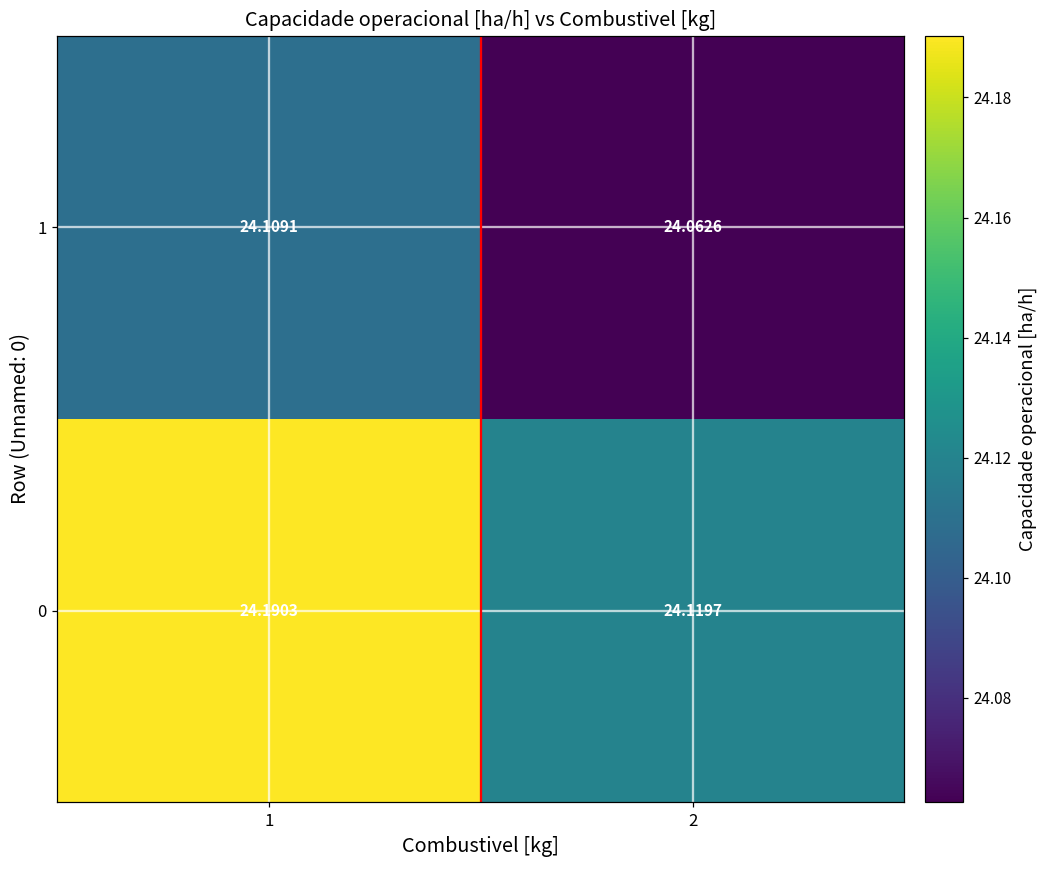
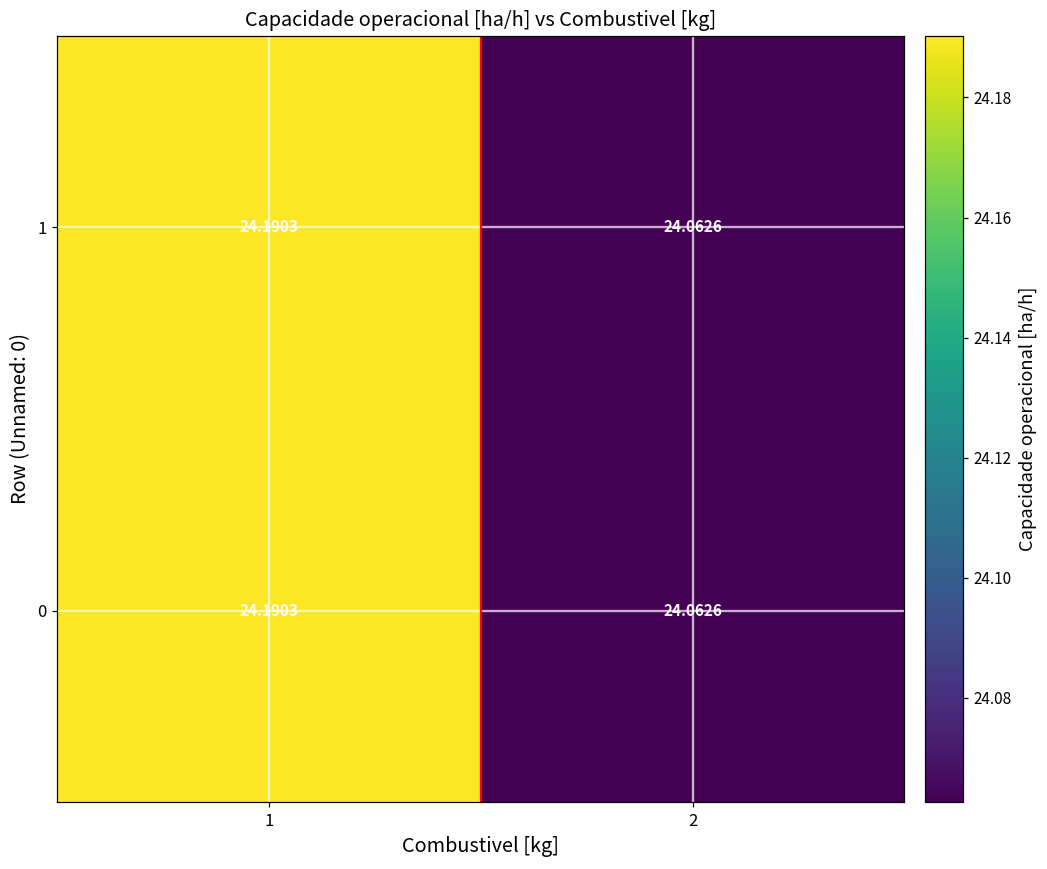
  {
    "1": {
-     "1": 24.1091,
+     "1": 24.1903,
      "2": 24.0626
    },
    "0": {
      "1": 24.1903,
-     "2": 24.1197
+     "2": 24.0626
    }
  }
